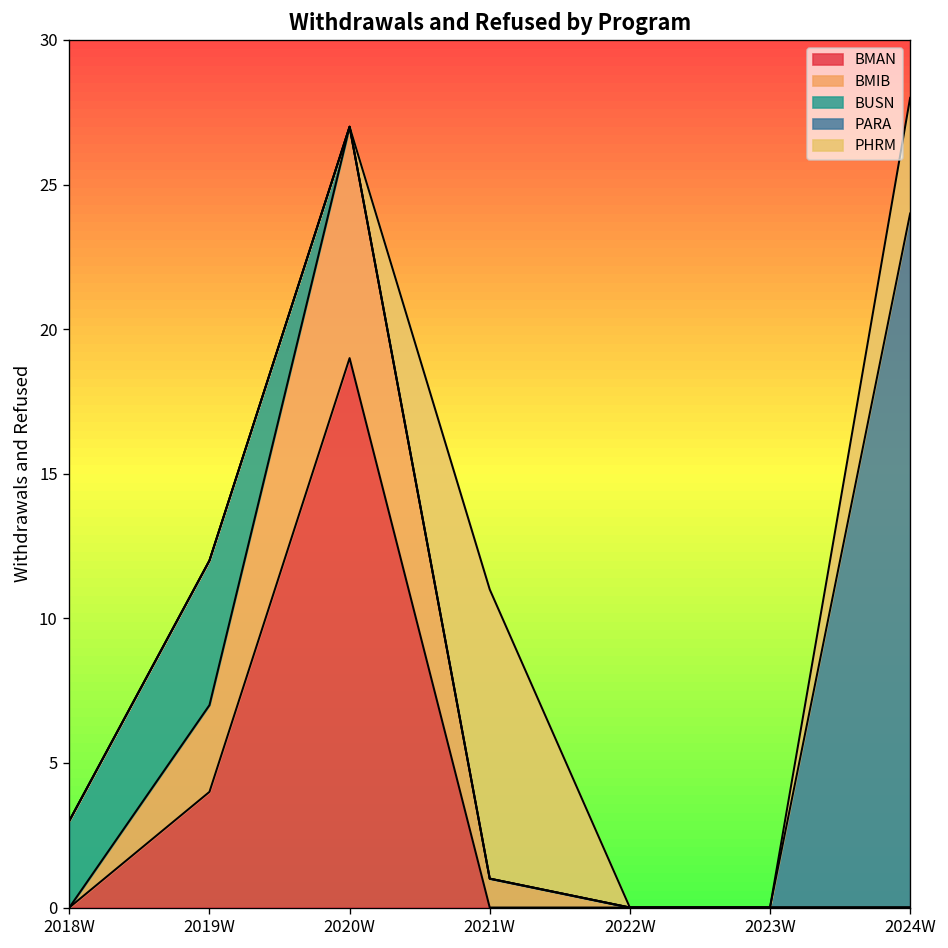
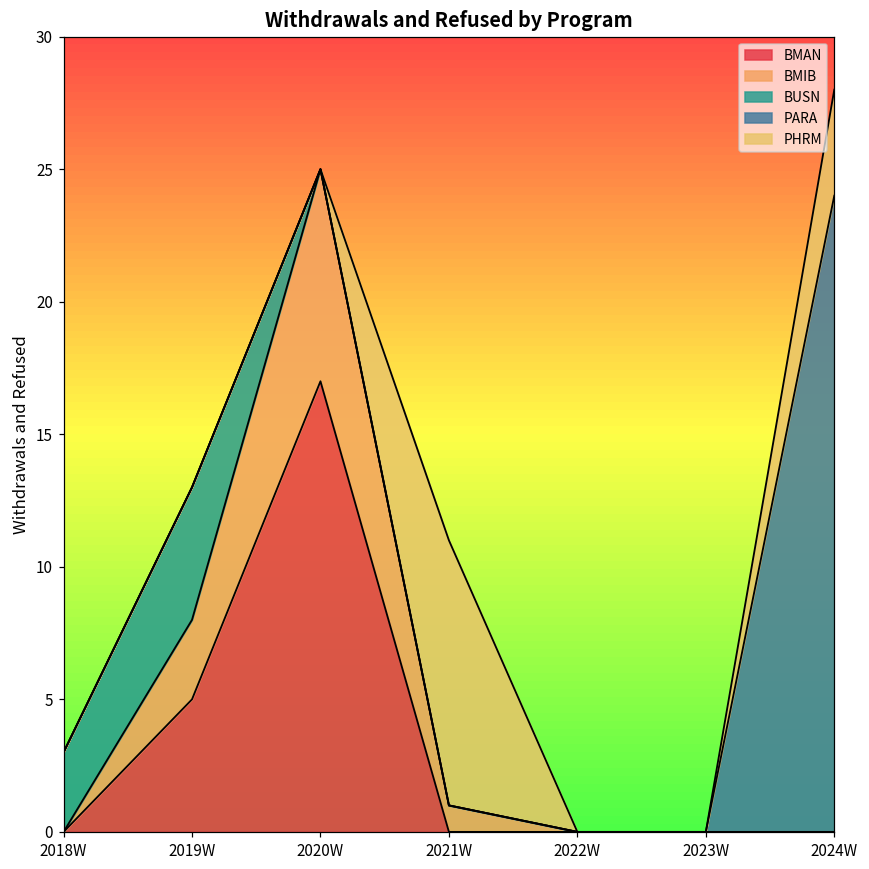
  {
    "BMAN": {
-     "2019W": 4,
-     "2020W": 19,
+     "2019W": 5,
+     "2020W": 17,
      "2021W": 0
    }
  }
